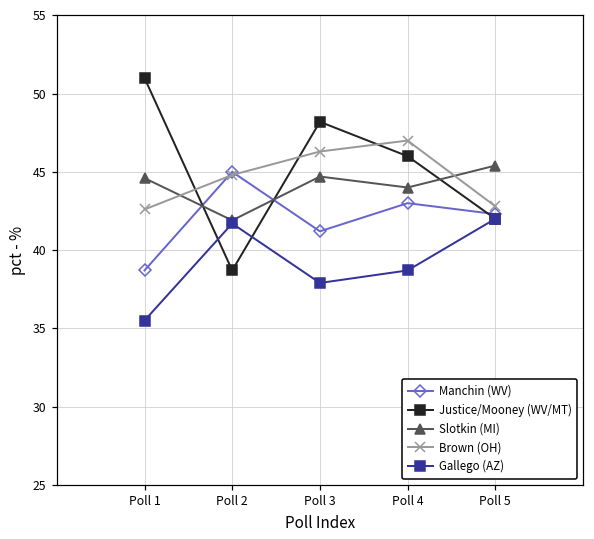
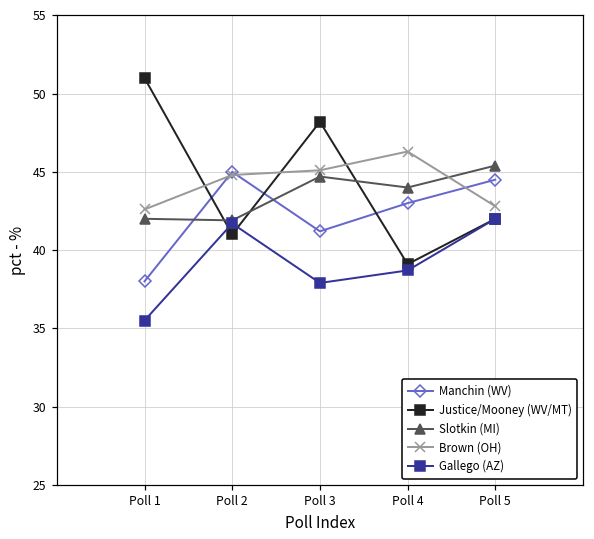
  {
    "Manchin (WV)": {
-     "Poll 1": 38.7,
+     "Poll 1": 38.0,
      "Poll 2": 45.0,
      "Poll 3": 41.2,
      "Poll 4": 43.0,
-     "Poll 5": 42.3
+     "Poll 5": 44.5
    },
    "Justice/Mooney (WV/MT)": {
      "Poll 1": 51.0,
-     "Poll 2": 38.7,
+     "Poll 2": 41.0,
      "Poll 3": 48.2,
-     "Poll 4": 46.0
+     "Poll 4": 39.1
    },
    "Slotkin (MI)": {
-     "Poll 1": 44.6,
+     "Poll 1": 42.0,
      "Poll 2": 41.9,
      "Poll 3": 44.7,
      "Poll 4": 44.0,
      "Poll 5": 45.4
    },
    "Brown (OH)": {
      "Poll 1": 42.6,
      "Poll 2": 44.8,
-     "Poll 3": 46.3,
-     "Poll 4": 47.0,
+     "Poll 3": 45.1,
+     "Poll 4": 46.3,
      "Poll 5": 42.8
    },
    "Gallego (AZ)": {
      "Poll 1": 35.5,
      "Poll 2": 41.7,
      "Poll 3": 37.9,
      "Poll 4": 38.7
    }
  }
